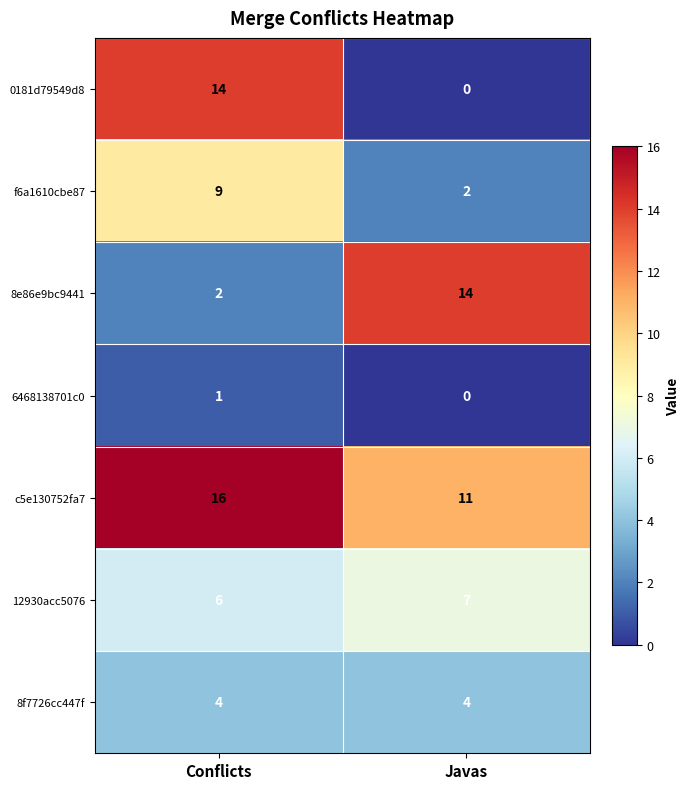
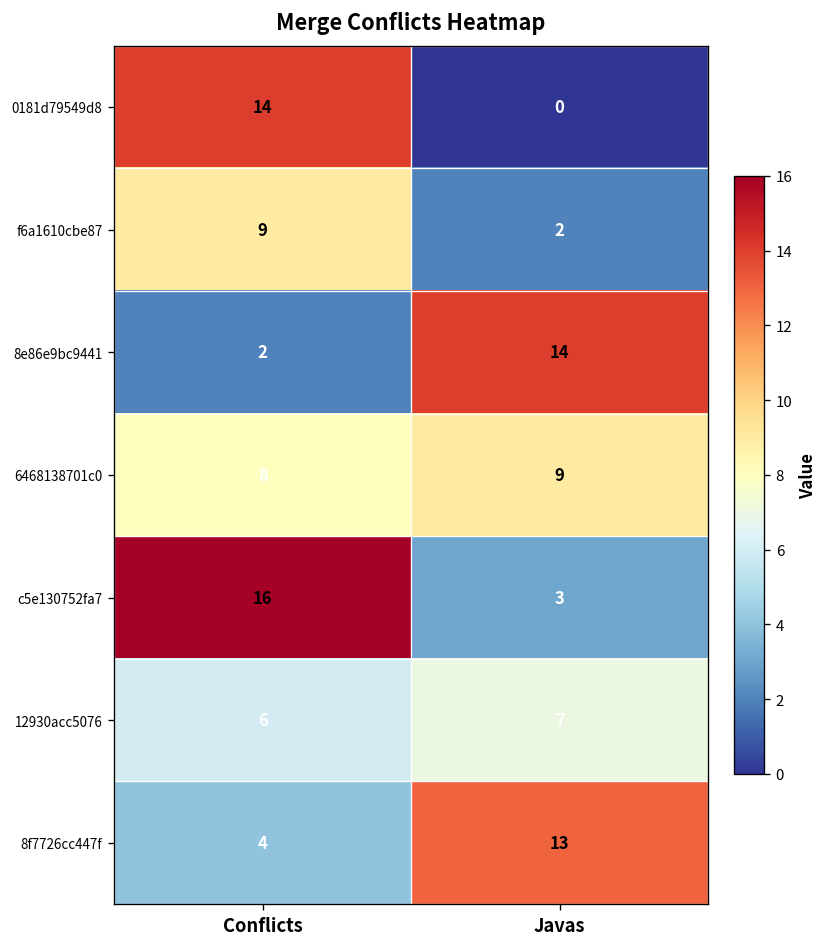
  {
    "0181d79549d8": {
      "Conflicts": 14,
      "Javas": 0
    },
    "f6a1610cbe87": {
      "Conflicts": 9,
      "Javas": 2
    },
    "8e86e9bc9441": {
      "Conflicts": 2,
      "Javas": 14
    },
    "6468138701c0": {
-     "Conflicts": 1,
-     "Javas": 0
+     "Conflicts": 8,
+     "Javas": 9
    },
    "c5e130752fa7": {
      "Conflicts": 16,
-     "Javas": 11
+     "Javas": 3
    },
    "8f7726cc447f": {
      "Conflicts": 4,
-     "Javas": 4
+     "Javas": 13
    }
  }
